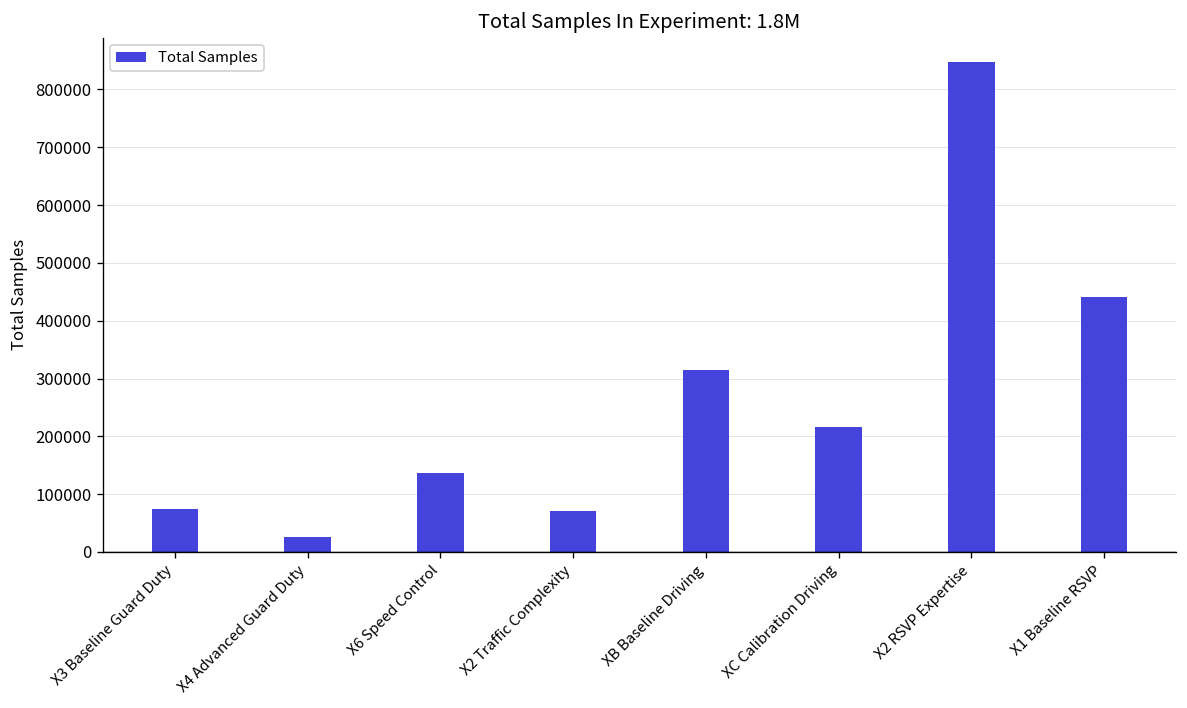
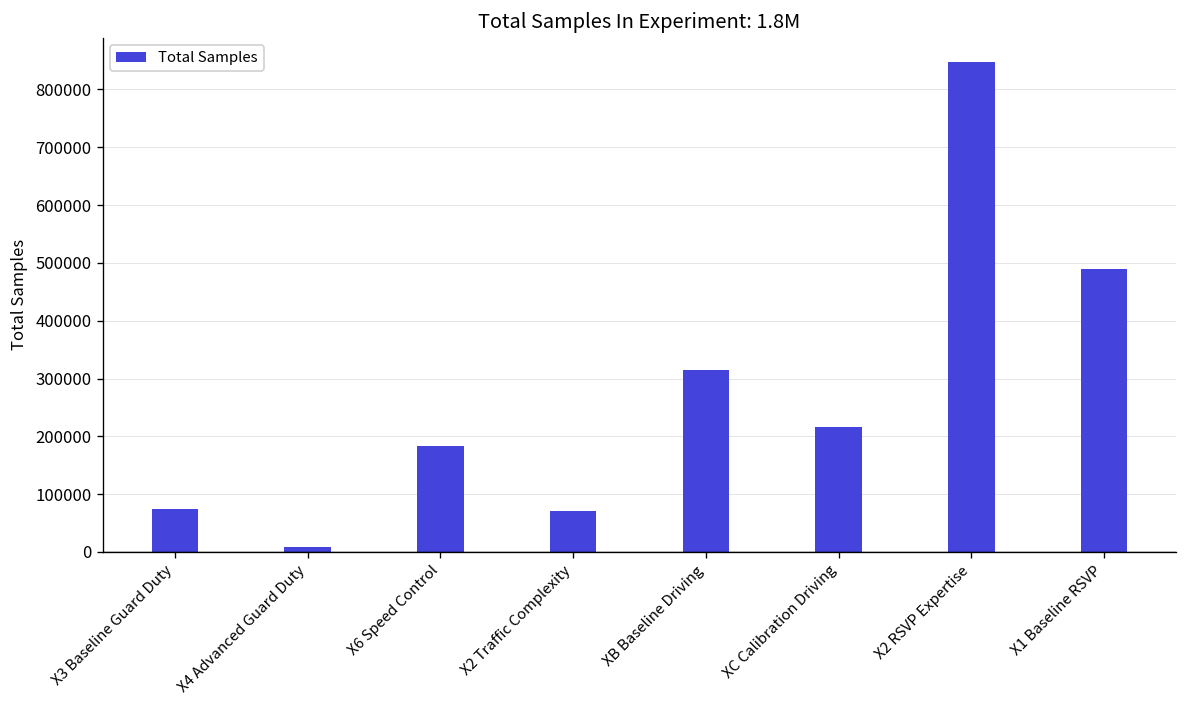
  {
    "X3 Baseline Guard Duty": 70000,
-   "X4 Advanced Guard Duty": 30000,
-   "X6 Speed Control": 140000,
+   "X4 Advanced Guard Duty": 10000,
+   "X6 Speed Control": 180000,
    "X2 Traffic Complexity": 70000,
    "XB Baseline Driving": 320000,
    "XC Calibration Driving": 220000,
    "X2 RSVP Expertise": 850000,
-   "X1 Baseline RSVP": 440000
+   "X1 Baseline RSVP": 490000
  }
